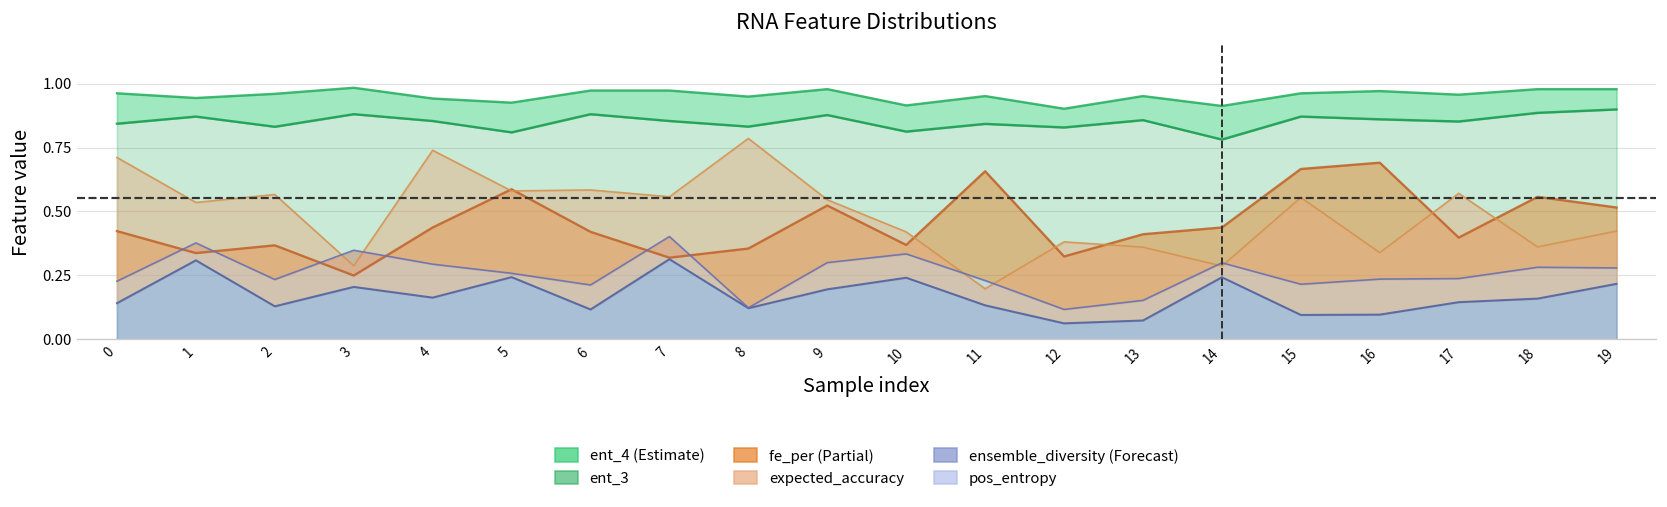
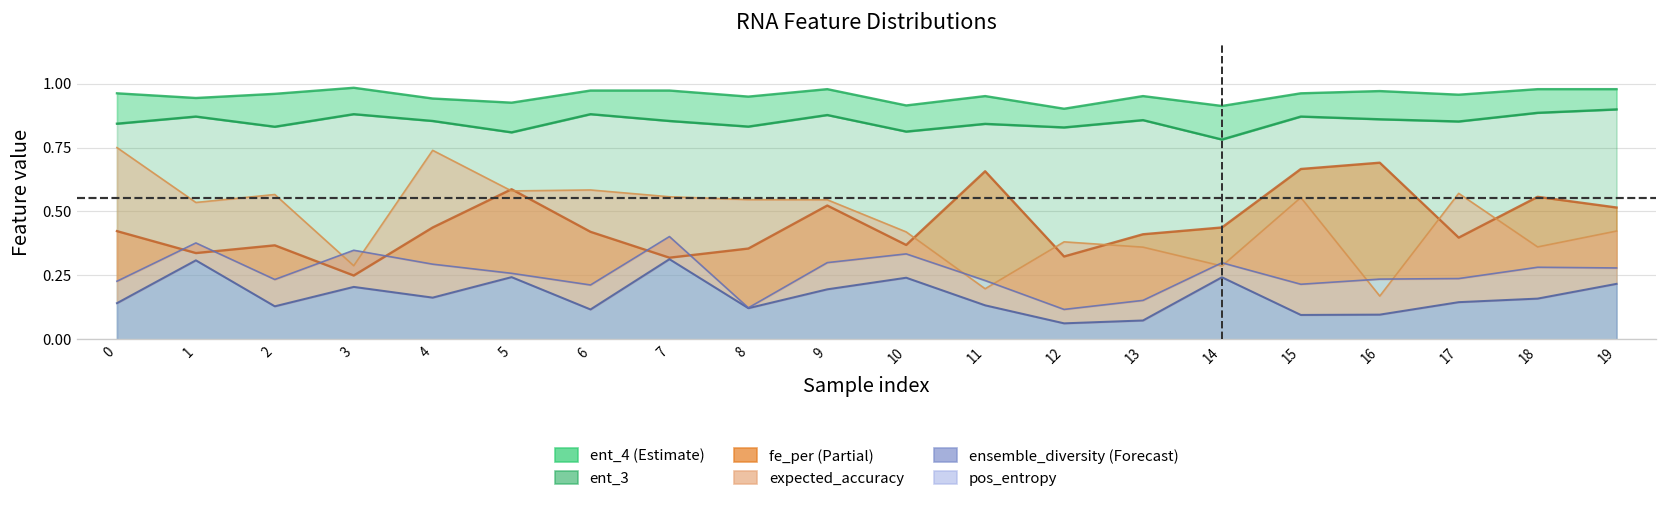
  {
    "expected_accuracy": {
-     "0": 0.71,
+     "0": 0.75,
      "1": 0.54,
      "2": 0.57,
      "3": 0.29,
      "4": 0.74,
      "6": 0.58,
      "7": 0.56,
-     "8": 0.79,
+     "8": 0.55,
      "9": 0.55,
      "10": 0.42,
      "11": 0.20,
      "12": 0.38,
      "13": 0.36,
      "14": 0.29,
      "15": 0.55,
-     "16": 0.34,
+     "16": 0.17,
      "17": 0.57,
      "18": 0.36,
      "19": 0.42
    }
  }
